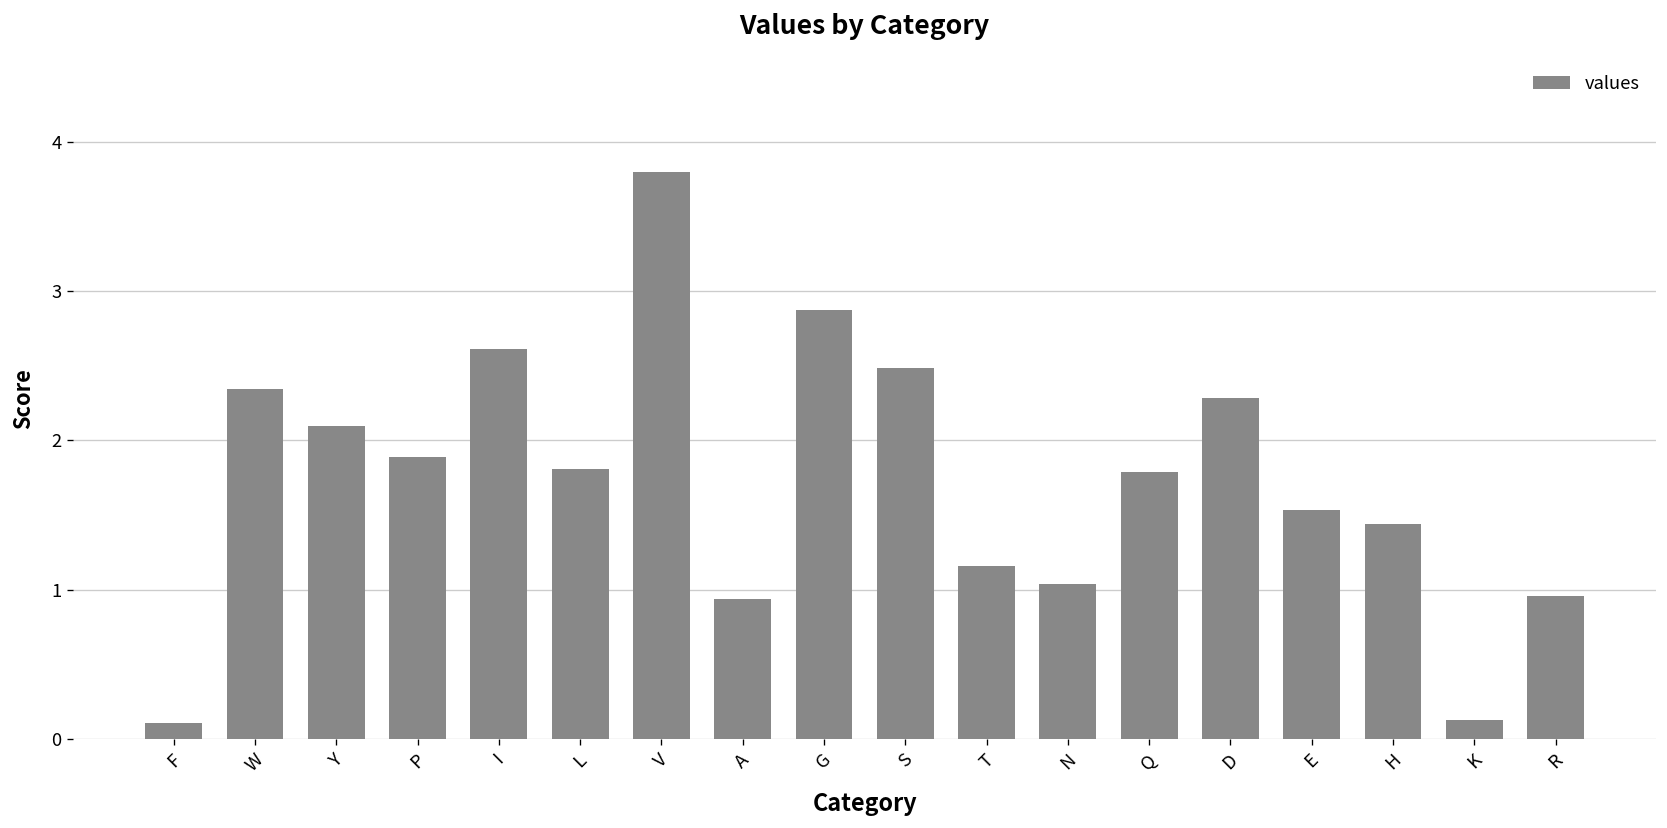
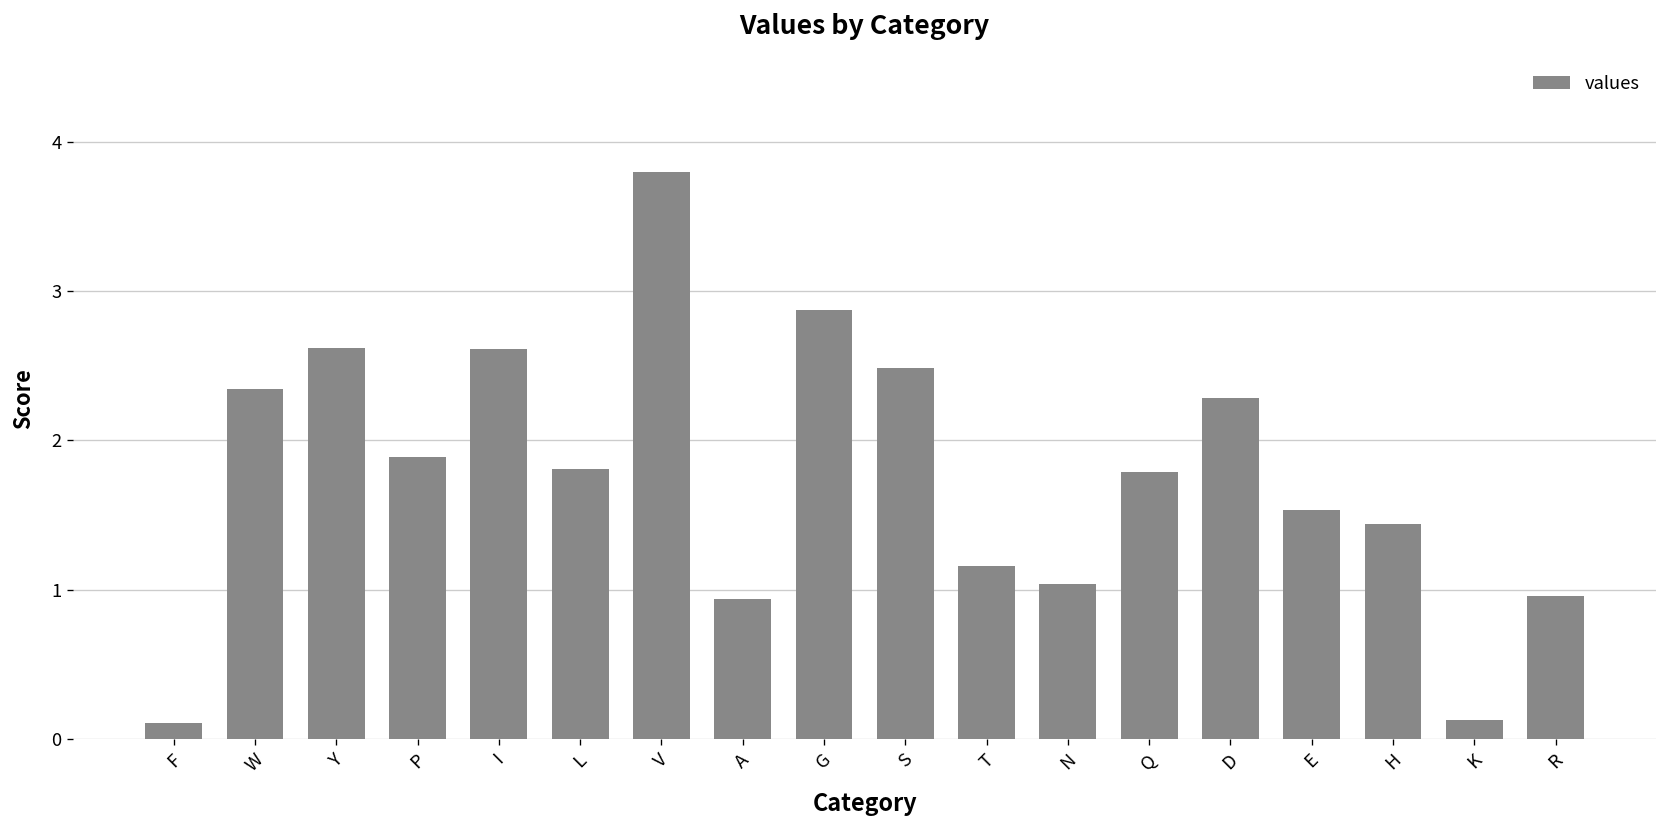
  {
    "F": 0.11,
    "W": 2.34,
-   "Y": 2.10,
+   "Y": 2.62,
    "P": 1.89,
    "I": 2.61,
    "L": 1.81,
    "V": 3.80,
    "A": 0.94,
    "G": 2.87,
    "S": 2.48,
    "T": 1.16,
    "N": 1.04,
    "Q": 1.79,
    "D": 2.28,
    "E": 1.53,
    "H": 1.44,
    "K": 0.13,
    "R": 0.96
  }
